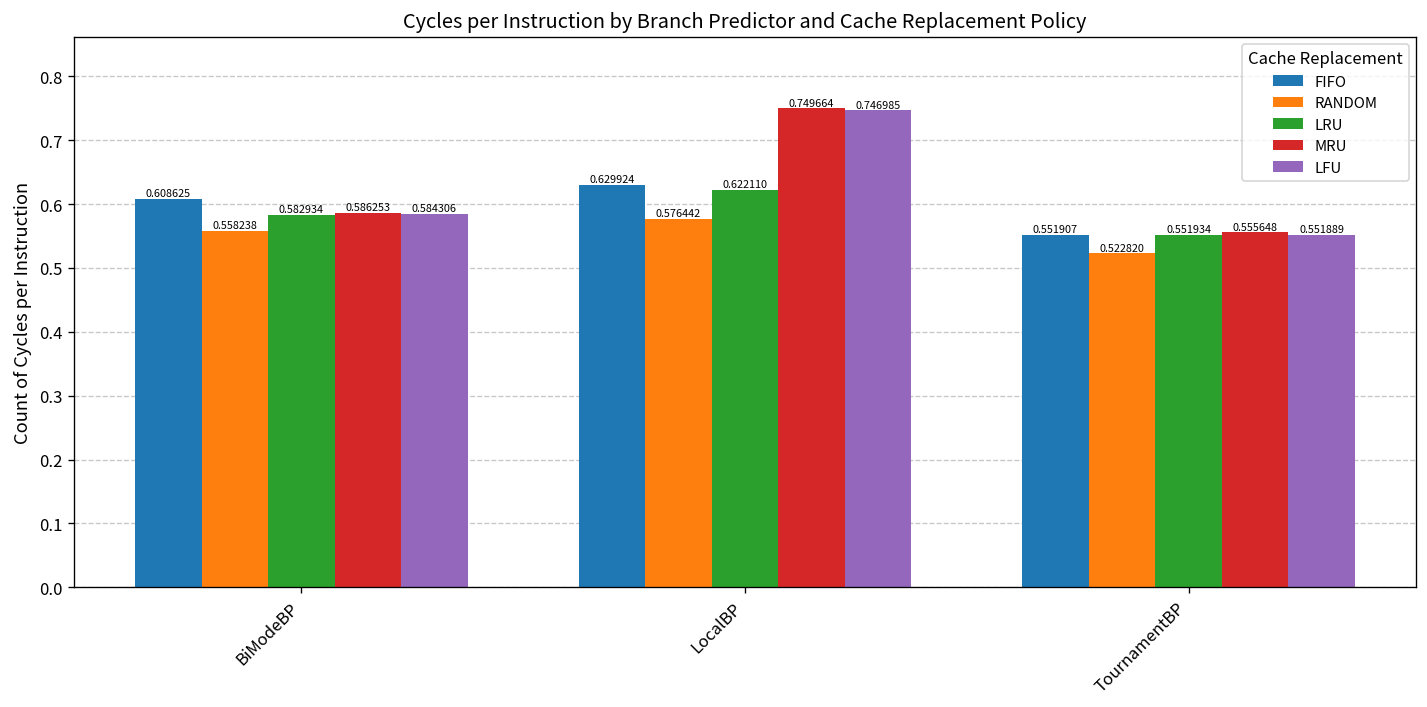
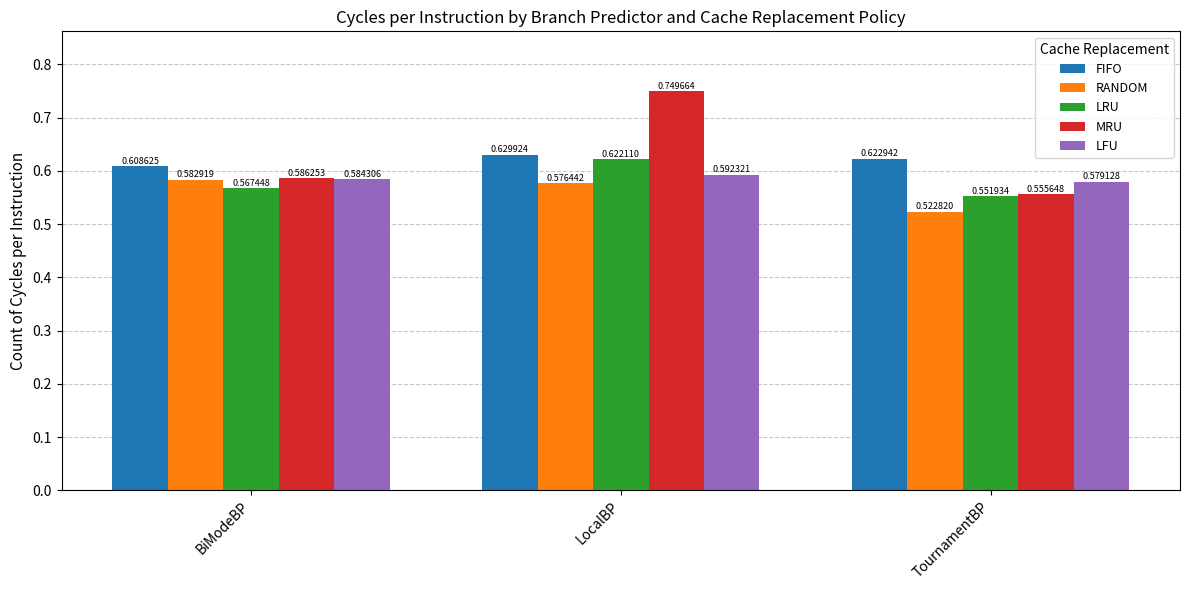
  {
    "FIFO": {
      "BiModeBP": 0.608625,
      "LocalBP": 0.629924,
-     "TournamentBP": 0.551907
+     "TournamentBP": 0.622942
    },
    "RANDOM": {
-     "BiModeBP": 0.558238,
+     "BiModeBP": 0.582919,
      "LocalBP": 0.576442,
      "TournamentBP": 0.522820
    },
    "LRU": {
-     "BiModeBP": 0.582934,
+     "BiModeBP": 0.567448,
      "LocalBP": 0.622110,
      "TournamentBP": 0.551934
    },
    "MRU": {
      "BiModeBP": 0.586253,
      "LocalBP": 0.749664,
      "TournamentBP": 0.555648
    },
    "LFU": {
      "BiModeBP": 0.584306,
-     "LocalBP": 0.746985,
-     "TournamentBP": 0.551889
+     "LocalBP": 0.592321,
+     "TournamentBP": 0.579128
    }
  }
